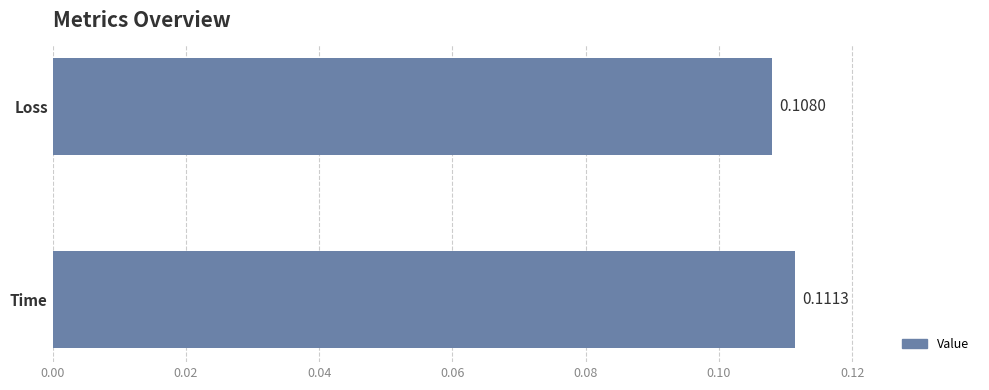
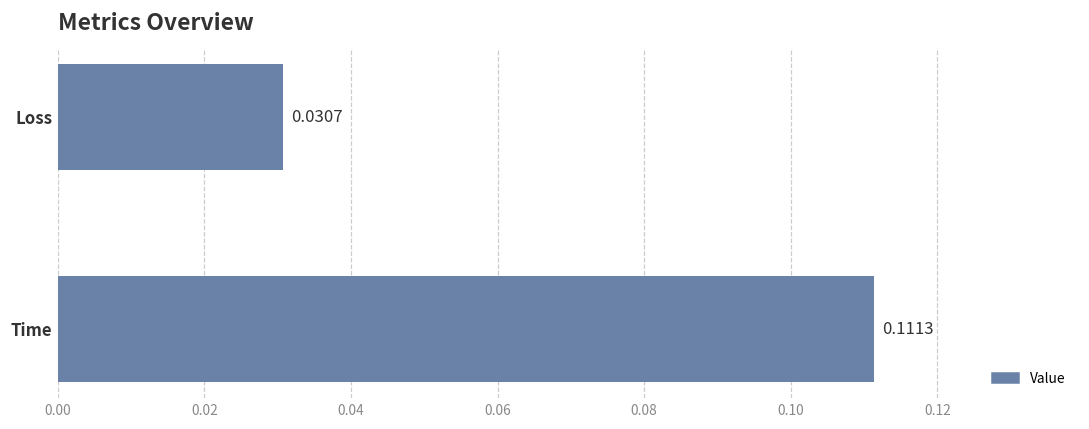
  {
-   "Loss": 0.1080,
+   "Loss": 0.0307,
    "Time": 0.1113
  }
